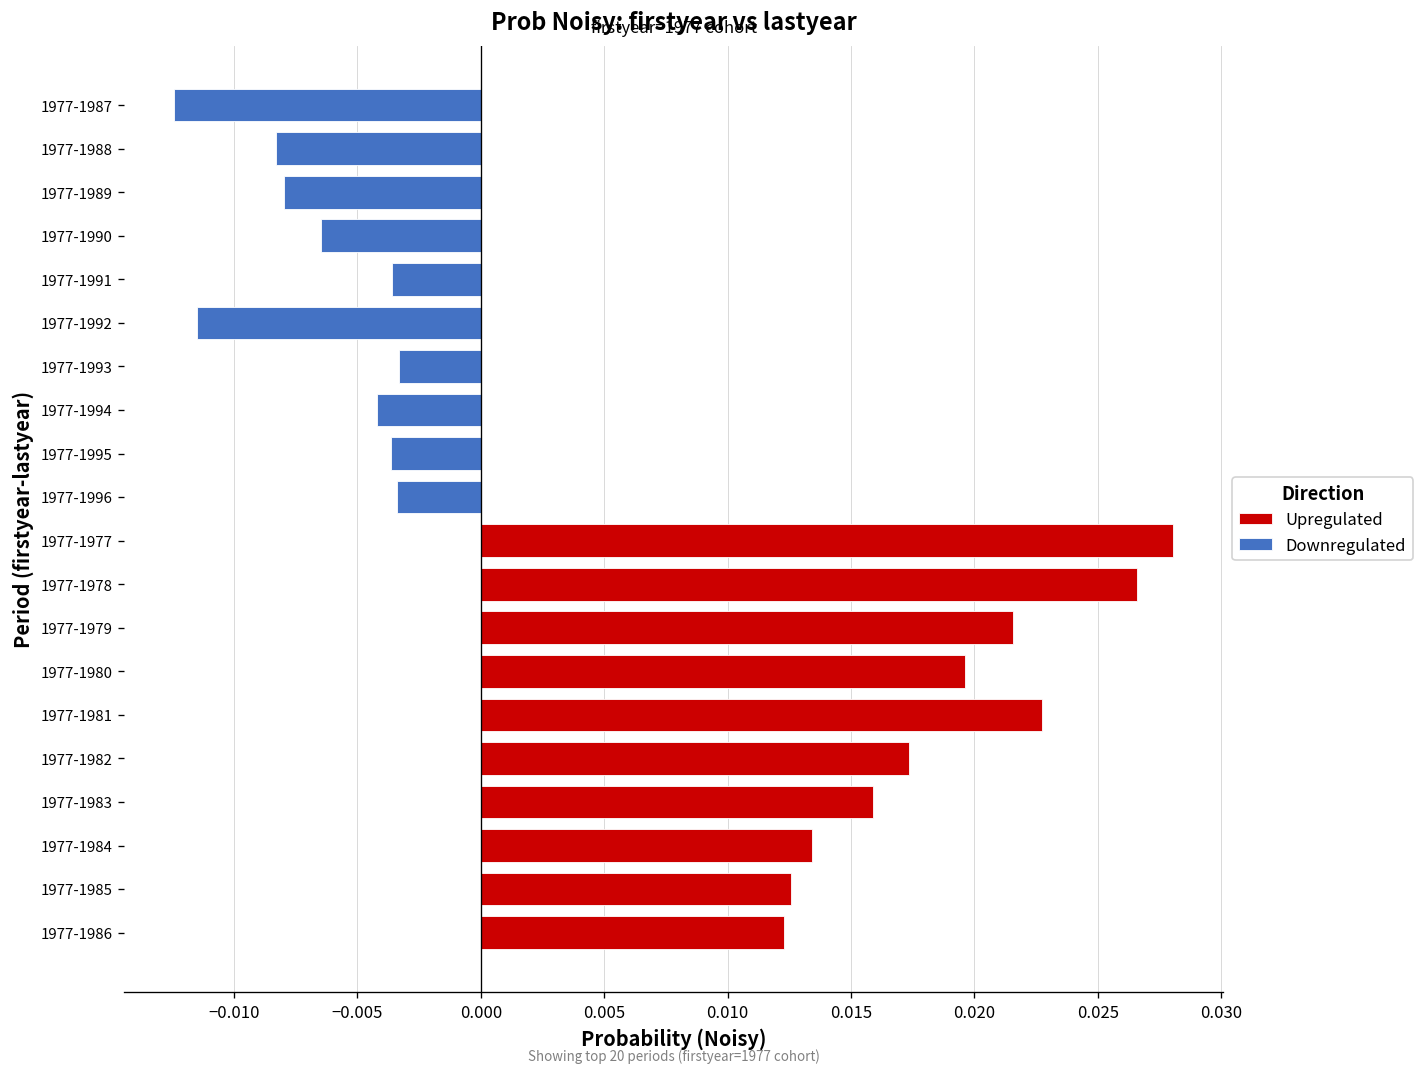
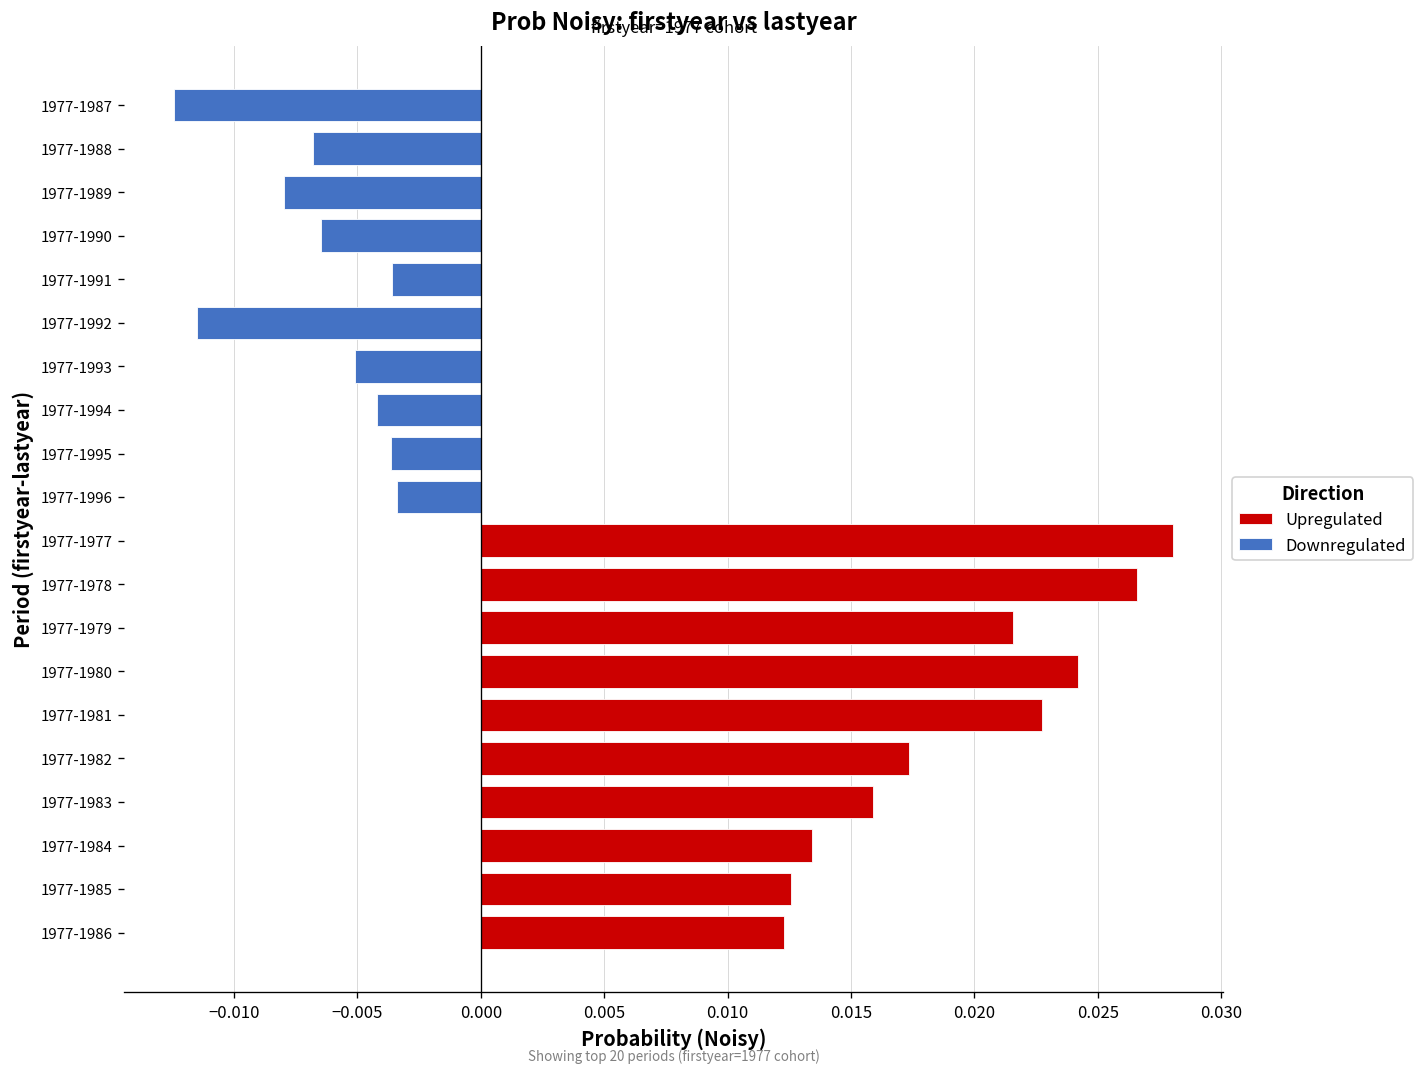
  {
    "Upregulated": {
      "1977-1977": 0.0281,
      "1977-1978": 0.0266,
      "1977-1979": 0.0216,
-     "1977-1980": 0.0196,
+     "1977-1980": 0.0242,
      "1977-1981": 0.0227,
      "1977-1982": 0.0174,
      "1977-1983": 0.0159,
      "1977-1984": 0.0134,
      "1977-1985": 0.0126,
      "1977-1986": 0.0123
    },
    "Downregulated": {
      "1977-1987": -0.0124,
-     "1977-1988": -0.0083,
+     "1977-1988": -0.0068,
      "1977-1989": -0.0080,
      "1977-1990": -0.0065,
      "1977-1991": -0.0036,
      "1977-1992": -0.0115,
-     "1977-1993": -0.0033,
+     "1977-1993": -0.0051,
      "1977-1994": -0.0042,
      "1977-1995": -0.0036,
      "1977-1996": -0.0034
    }
  }
